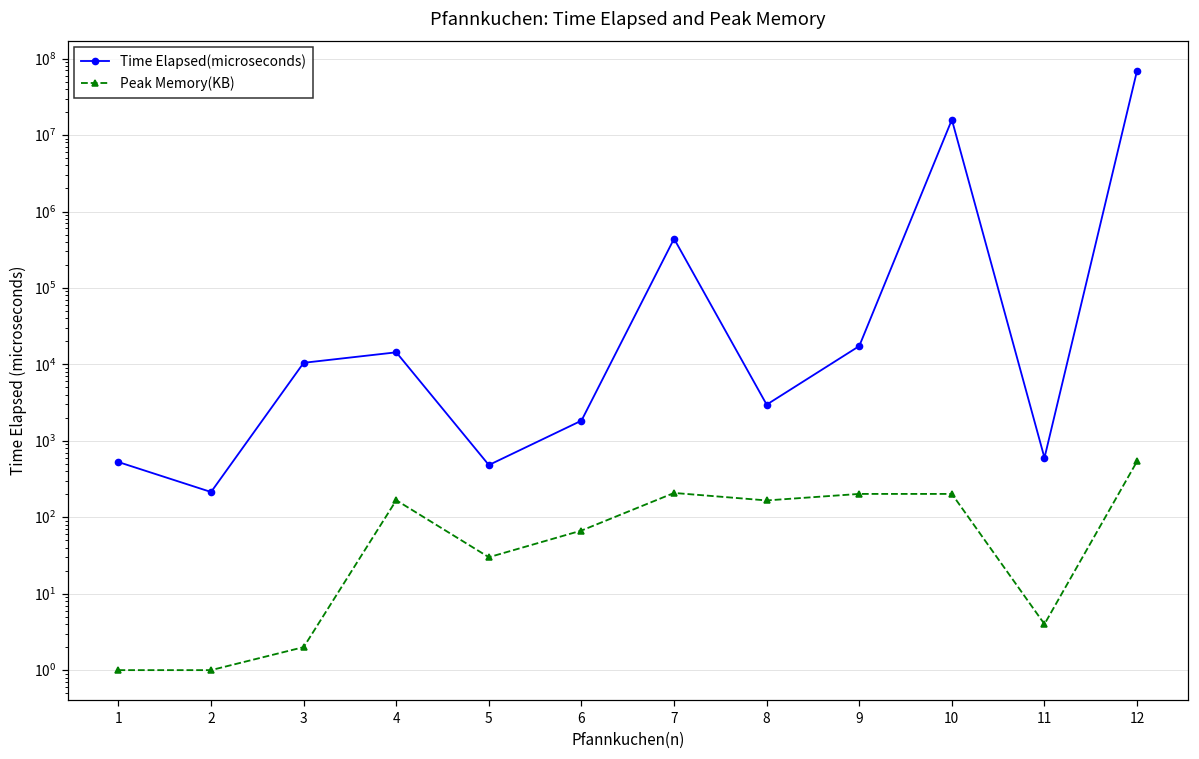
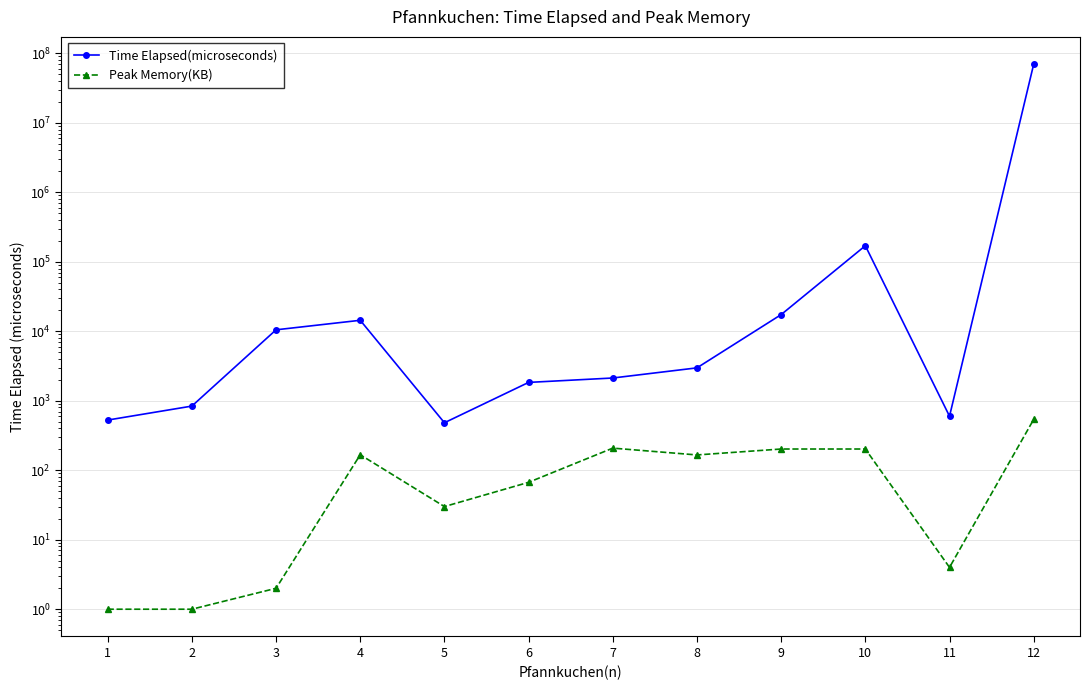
  {
    "Time Elapsed(microseconds)": {
      "1": 500,
-     "2": 210,
+     "2": 800,
      "3": 10000,
      "4": 14000,
      "5": 500,
      "6": 1800,
-     "7": 400000,
+     "7": 2100,
      "8": 3000,
      "9": 17000,
-     "10": 16000000,
+     "10": 170000,
      "11": 600,
      "12": 70000000
    },
    "Peak Memory(KB)": {
      "1": 1,
      "2": 1,
      "3": 2,
      "4": 170,
      "5": 30,
      "6": 70,
      "7": 210,
      "8": 170,
      "9": 200,
      "10": 200,
      "11": 4,
      "12": 500
    }
  }
